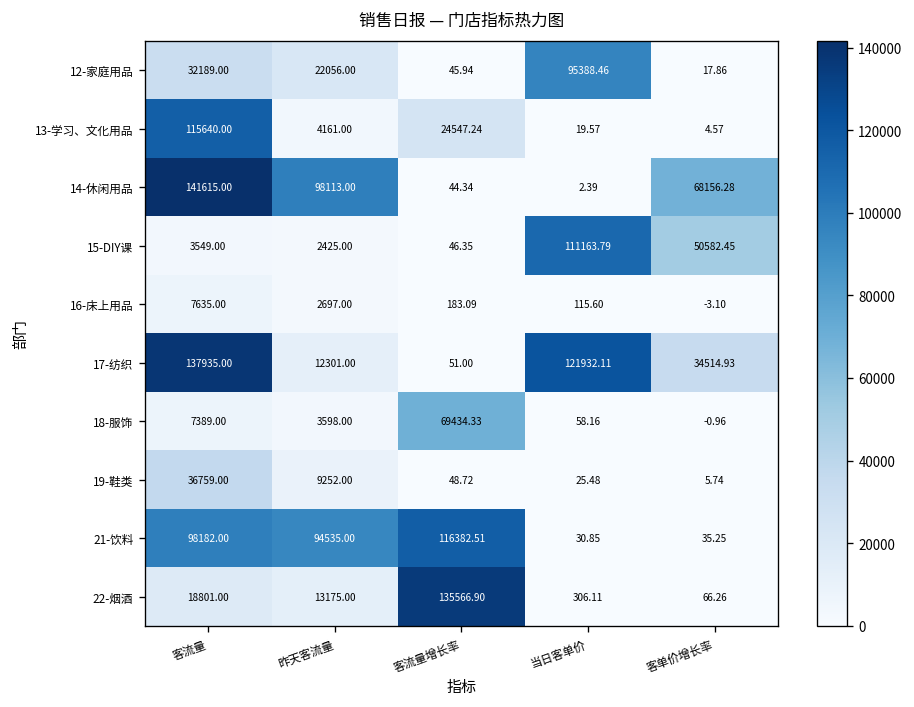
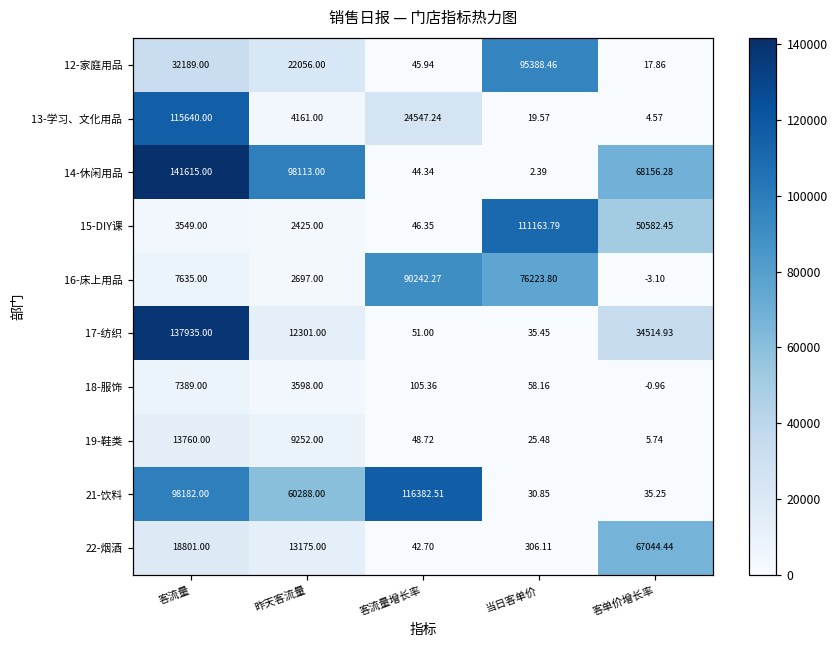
  {
    "12-家庭用品": {
      "客流量": 32189.00,
      "昨天客流量": 22056.00,
      "客流量增长率": 45.94,
      "当日客单价": 95388.46,
      "客单价增长率": 17.86
    },
    "13-学习、文化用品": {
      "客流量": 115640.00,
      "昨天客流量": 4161.00,
      "客流量增长率": 24547.24,
      "当日客单价": 19.57,
      "客单价增长率": 4.57
    },
    "14-休闲用品": {
      "客流量": 141615.00,
      "昨天客流量": 98113.00,
      "客流量增长率": 44.34,
      "当日客单价": 2.39,
      "客单价增长率": 68156.28
    },
    "15-DIY课": {
      "客流量": 3549.00,
      "昨天客流量": 2425.00,
      "客流量增长率": 46.35,
      "当日客单价": 111163.79,
      "客单价增长率": 50582.45
    },
    "16-床上用品": {
      "客流量": 7635.00,
      "昨天客流量": 2697.00,
-     "客流量增长率": 183.09,
-     "当日客单价": 115.60,
+     "客流量增长率": 90242.27,
+     "当日客单价": 76223.80,
      "客单价增长率": -3.10
    },
    "17-纺织": {
      "客流量": 137935.00,
      "昨天客流量": 12301.00,
      "客流量增长率": 51.00,
-     "当日客单价": 121932.11,
+     "当日客单价": 35.45,
      "客单价增长率": 34514.93
    },
    "18-服饰": {
      "客流量": 7389.00,
      "昨天客流量": 3598.00,
-     "客流量增长率": 69434.33,
+     "客流量增长率": 105.36,
      "当日客单价": 58.16,
      "客单价增长率": -0.96
    },
    "19-鞋类": {
-     "客流量": 36759.00,
+     "客流量": 13760.00,
      "昨天客流量": 9252.00,
      "客流量增长率": 48.72,
      "当日客单价": 25.48,
      "客单价增长率": 5.74
    },
    "21-饮料": {
      "客流量": 98182.00,
-     "昨天客流量": 94535.00,
+     "昨天客流量": 60288.00,
      "客流量增长率": 116382.51,
      "当日客单价": 30.85,
      "客单价增长率": 35.25
    },
    "22-烟酒": {
      "客流量": 18801.00,
      "昨天客流量": 13175.00,
-     "客流量增长率": 135566.90,
+     "客流量增长率": 42.70,
      "当日客单价": 306.11,
-     "客单价增长率": 66.26
+     "客单价增长率": 67044.44
    }
  }
